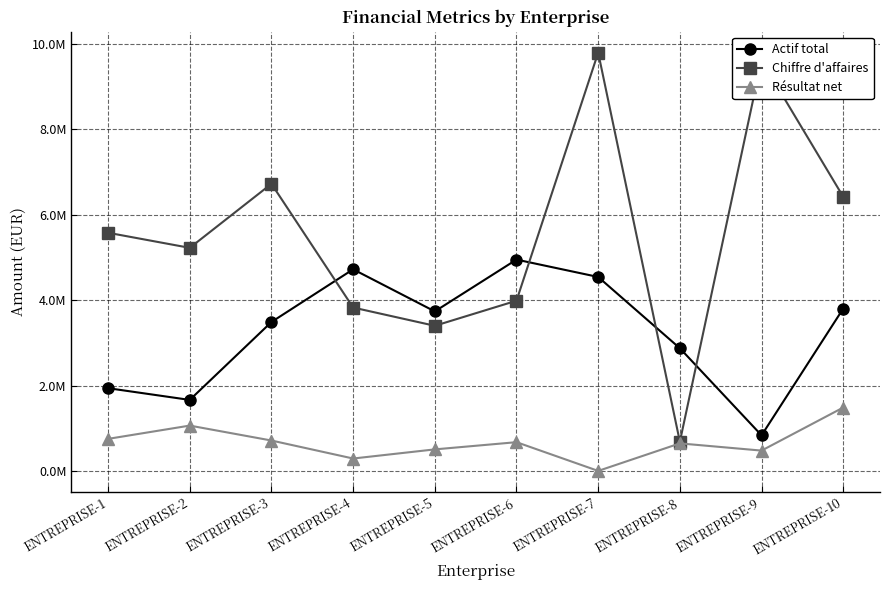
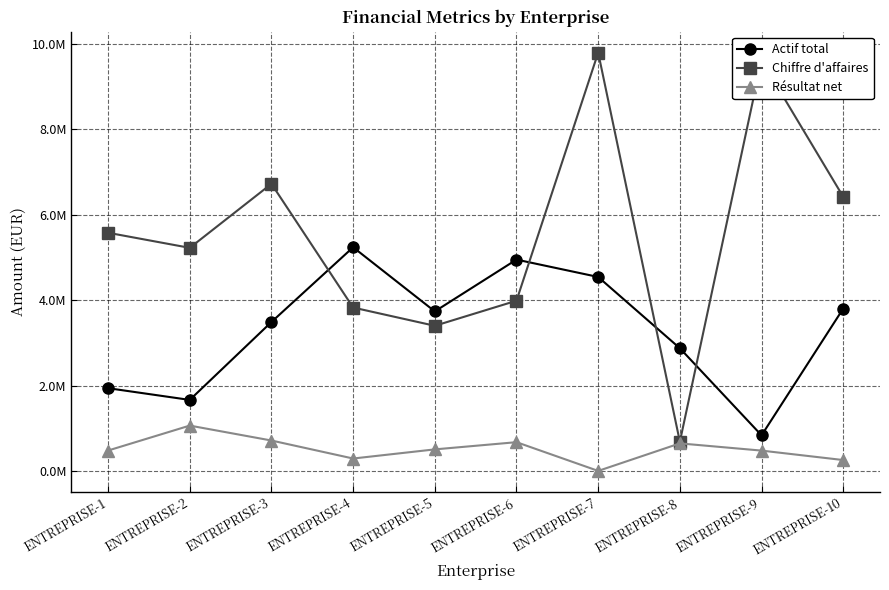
  {
    "Actif total": {
      "ENTREPRISE-1": 1900000,
      "ENTREPRISE-2": 1700000,
      "ENTREPRISE-3": 3500000,
-     "ENTREPRISE-4": 4700000,
+     "ENTREPRISE-4": 5200000,
      "ENTREPRISE-5": 3700000,
      "ENTREPRISE-6": 4900000,
      "ENTREPRISE-7": 4500000,
      "ENTREPRISE-8": 2900000,
      "ENTREPRISE-9": 800000,
      "ENTREPRISE-10": 3800000
    },
    "Chiffre d'affaires": {
      "ENTREPRISE-1": 5600000,
      "ENTREPRISE-2": 5200000,
      "ENTREPRISE-3": 6700000,
      "ENTREPRISE-4": 3800000,
      "ENTREPRISE-5": 3400000,
      "ENTREPRISE-6": 4000000,
      "ENTREPRISE-7": 9800000,
      "ENTREPRISE-10": 6400000
    },
    "Résultat net": {
-     "ENTREPRISE-1": 800000,
+     "ENTREPRISE-1": 500000,
      "ENTREPRISE-2": 1100000,
      "ENTREPRISE-3": 700000,
      "ENTREPRISE-4": 300000,
      "ENTREPRISE-5": 500000,
      "ENTREPRISE-6": 700000,
      "ENTREPRISE-7": 0,
      "ENTREPRISE-9": 500000,
-     "ENTREPRISE-10": 1500000
+     "ENTREPRISE-10": 300000
    }
  }
